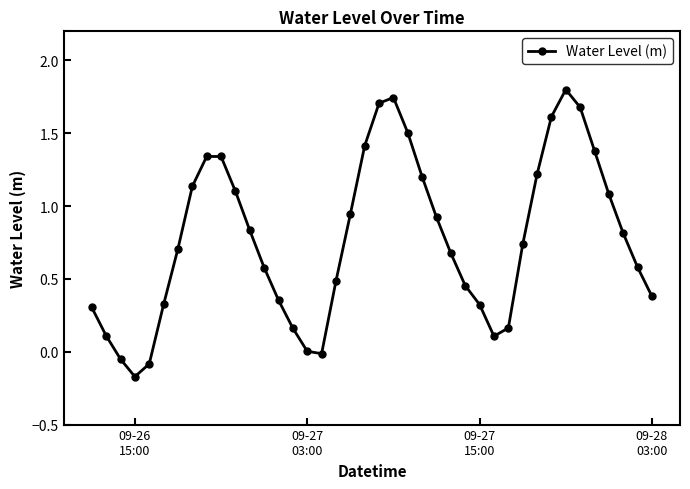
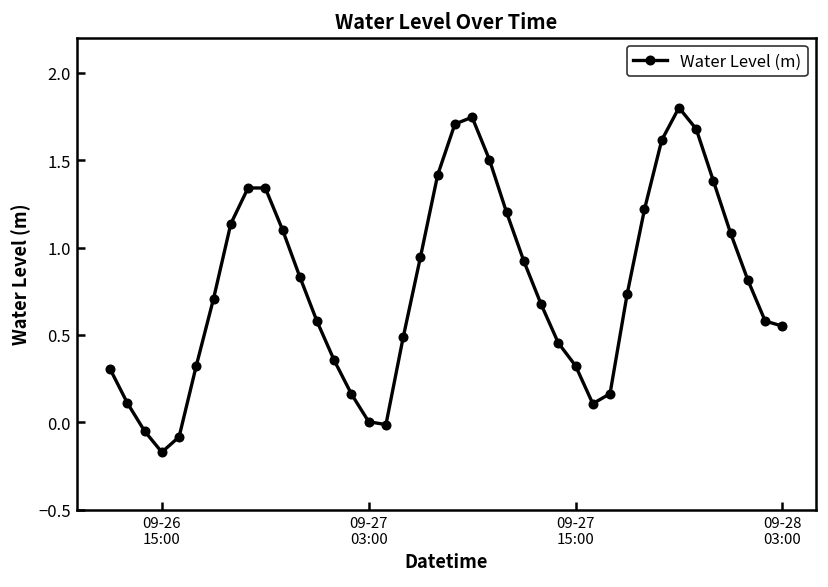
  {
    "09-26 15:00": -0.17,
    "09-27 03:00": 0.00,
    "09-27 15:00": 0.32,
-   "09-28 03:00": 0.38
+   "09-28 03:00": 0.55
  }
